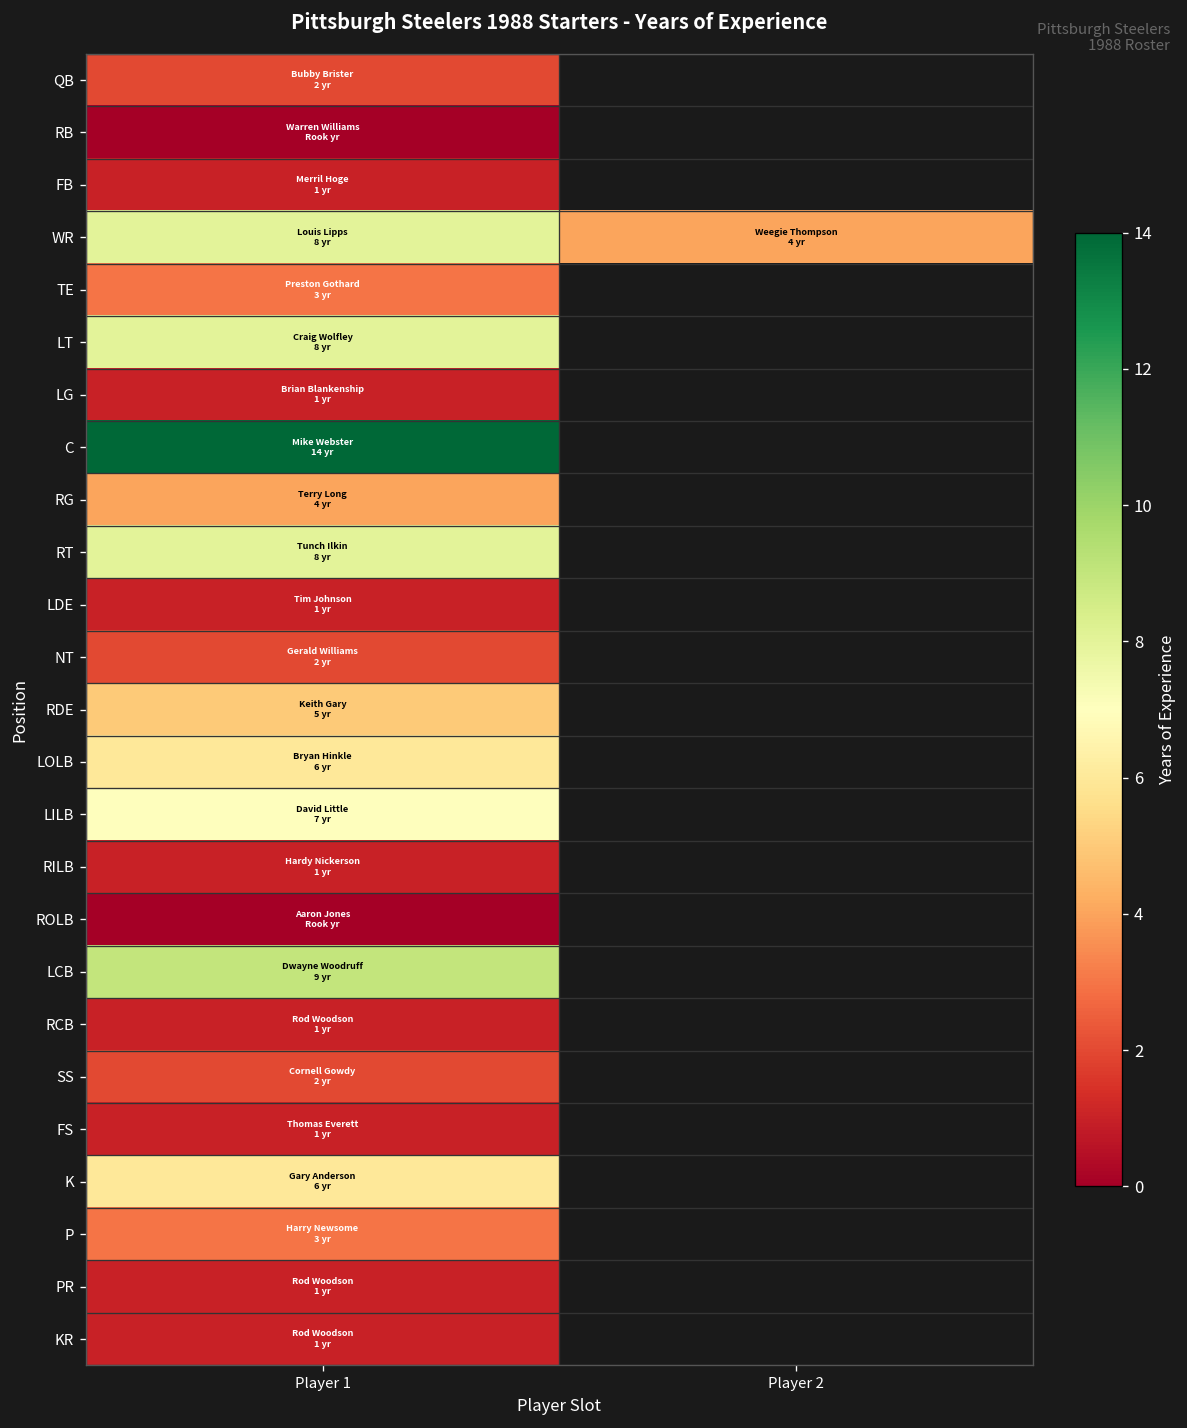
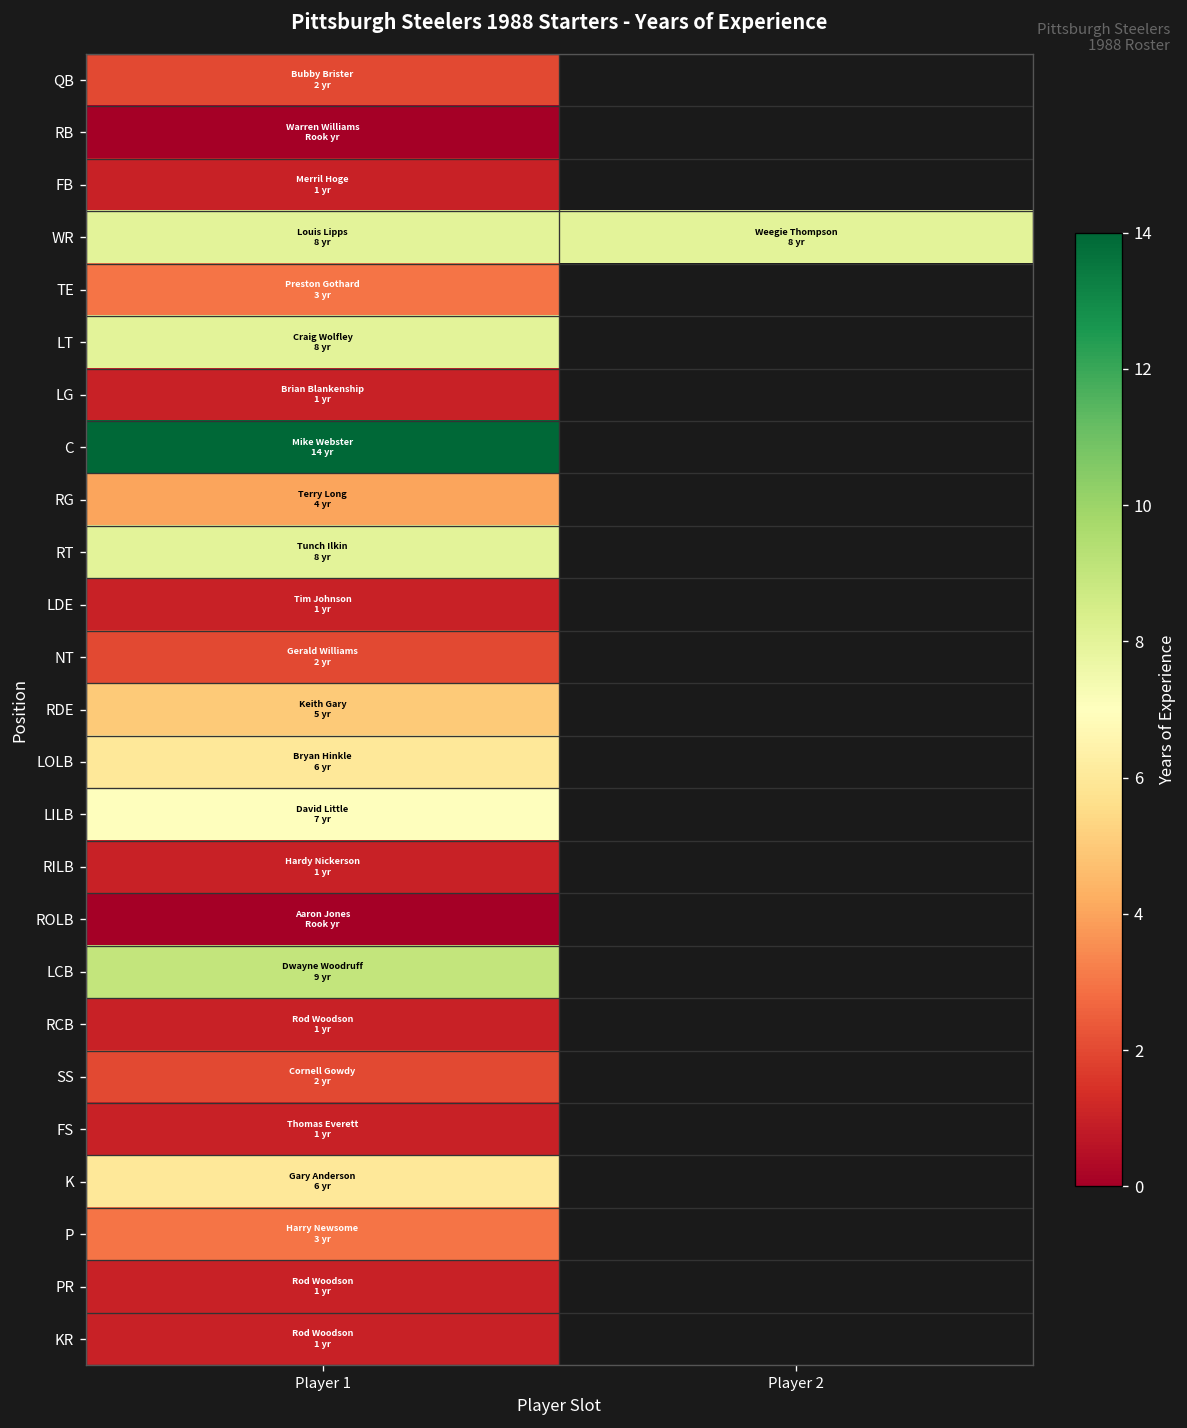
  {
    "QB": {
      "Player 1": 2
    },
    "FB": {
      "Player 1": 1
    },
    "WR": {
      "Player 1": 8,
-     "Player 2": 4
+     "Player 2": 8
    },
    "TE": {
      "Player 1": 3
    },
    "LT": {
      "Player 1": 8
    },
    "LG": {
      "Player 1": 1
    },
    "C": {
      "Player 1": 14
    },
    "RG": {
      "Player 1": 4
    },
    "RT": {
      "Player 1": 8
    },
    "LDE": {
      "Player 1": 1
    },
    "NT": {
      "Player 1": 2
    },
    "RDE": {
      "Player 1": 5
    },
    "LOLB": {
      "Player 1": 6
    },
    "LILB": {
      "Player 1": 7
    },
    "RILB": {
      "Player 1": 1
    },
    "LCB": {
      "Player 1": 9
    },
    "RCB": {
      "Player 1": 1
    },
    "SS": {
      "Player 1": 2
    },
    "FS": {
      "Player 1": 1
    },
    "K": {
      "Player 1": 6
    },
    "P": {
      "Player 1": 3
    },
    "PR": {
      "Player 1": 1
    },
    "KR": {
      "Player 1": 1
    }
  }
